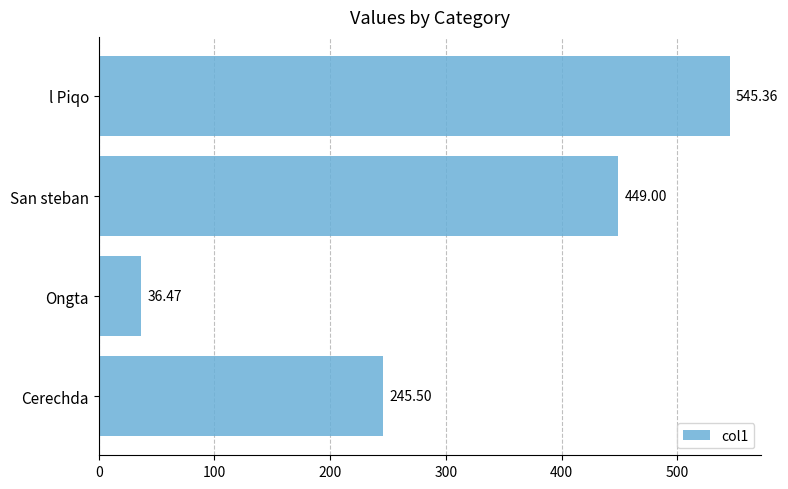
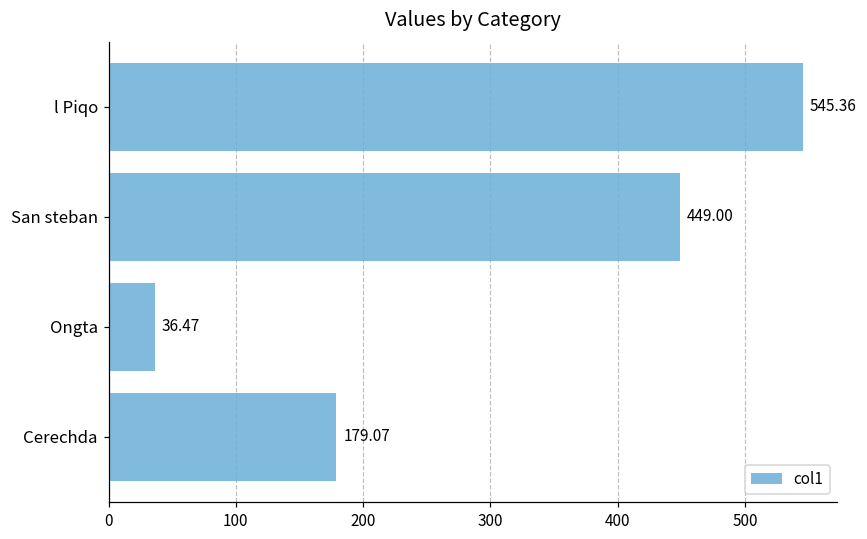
  {
    "l Piqo": 545.36,
    "San steban": 449.00,
    "Ongta": 36.47,
-   "Cerechda": 245.50
+   "Cerechda": 179.07
  }
